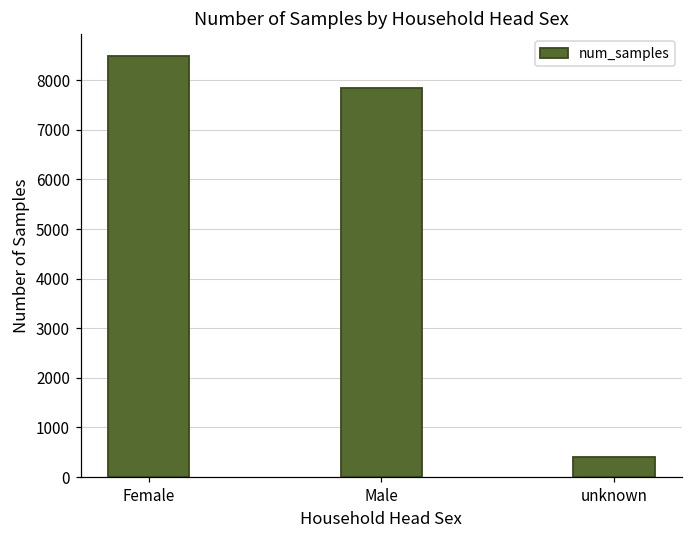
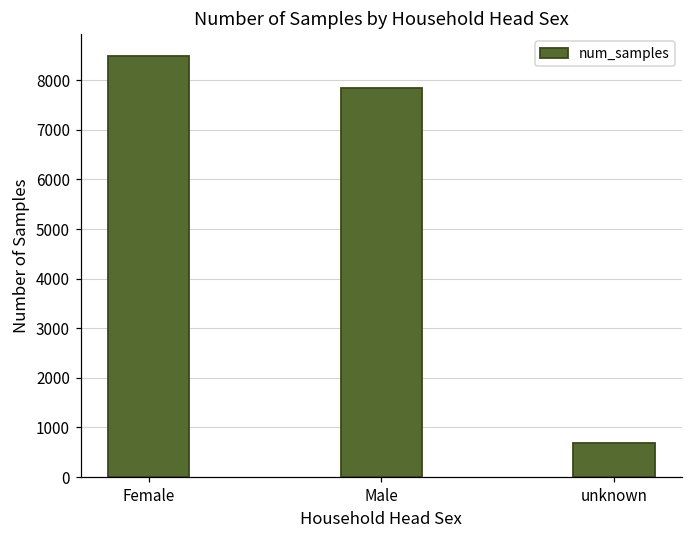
  {
    "Female": 8500,
    "Male": 7900,
-   "unknown": 400
+   "unknown": 700
  }
